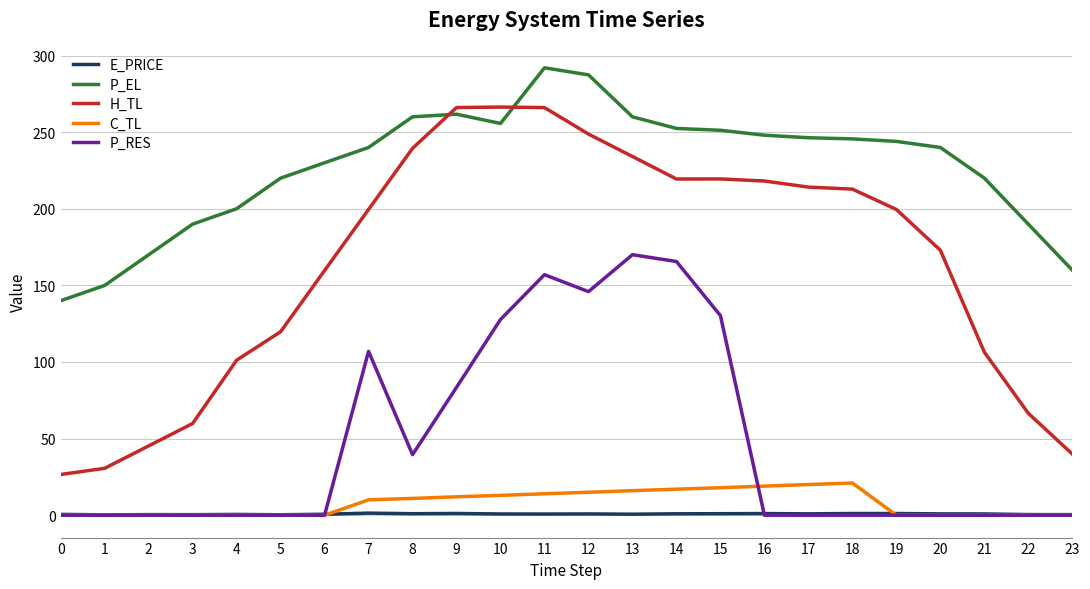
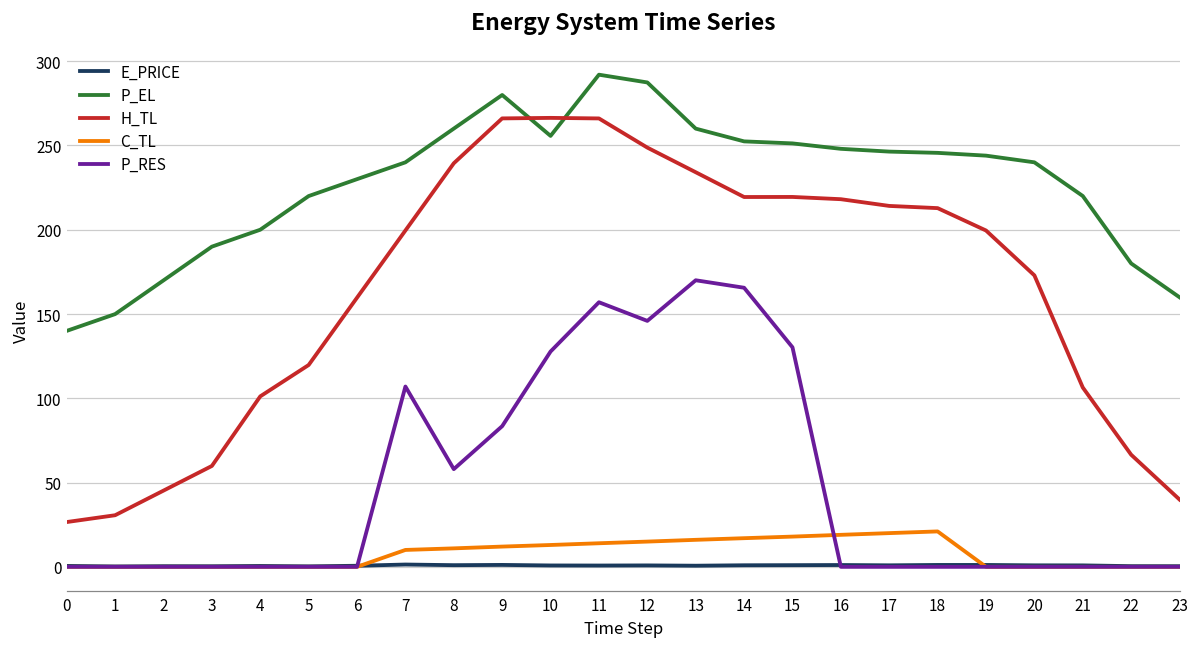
  {
    "E_PRICE": {
      "7": 1,
      "8": 1,
      "9": 1,
      "10": 1,
      "11": 1,
      "12": 1,
      "13": 1,
      "14": 1,
      "15": 1
    },
    "P_EL": {
      "0": 140,
      "1": 150,
      "2": 170,
      "3": 190,
      "4": 200,
      "5": 220,
      "6": 230,
      "7": 240,
      "8": 260,
-     "9": 262,
+     "9": 280,
      "10": 256,
      "11": 292,
      "12": 287,
      "13": 260,
      "14": 252,
      "15": 251,
      "16": 248,
      "17": 246,
      "18": 246,
      "19": 244,
      "20": 240,
      "21": 220,
-     "22": 190,
+     "22": 180,
      "23": 160
    },
    "H_TL": {
      "0": 27,
      "1": 31,
      "2": 45,
      "3": 60,
      "4": 101,
      "5": 120,
      "6": 160,
      "7": 200,
      "8": 239,
      "9": 266,
      "10": 266,
      "11": 266,
      "12": 249,
      "13": 234,
      "14": 219,
      "15": 219,
      "16": 218,
      "17": 214,
      "18": 213,
      "19": 200,
      "20": 173,
      "21": 106,
      "22": 67,
      "23": 40
    },
    "C_TL": {
      "7": 10,
      "8": 11,
      "9": 12,
      "10": 13,
      "11": 14,
      "12": 15,
      "13": 16,
      "14": 17,
      "15": 18,
      "16": 19,
      "17": 20,
      "18": 21
    },
    "P_RES": {
      "7": 107,
-     "8": 40,
+     "8": 58,
      "9": 83,
      "10": 128,
      "11": 157,
      "12": 146,
      "13": 170,
      "14": 166,
      "15": 130
    }
  }
